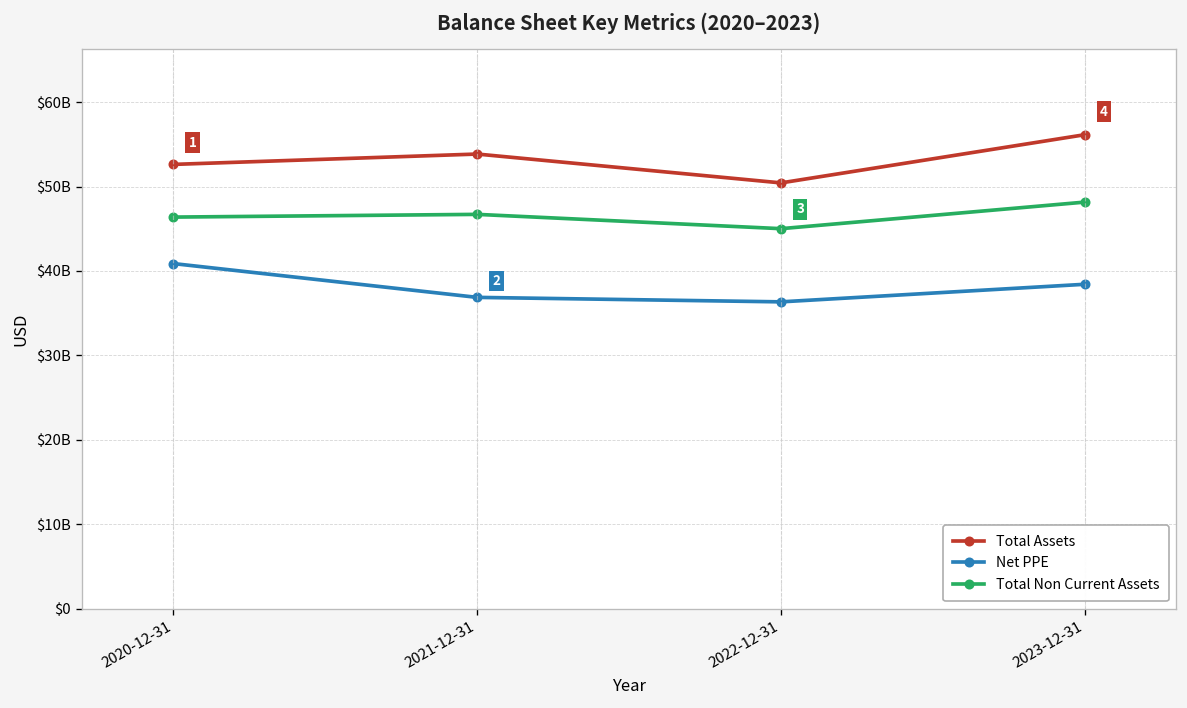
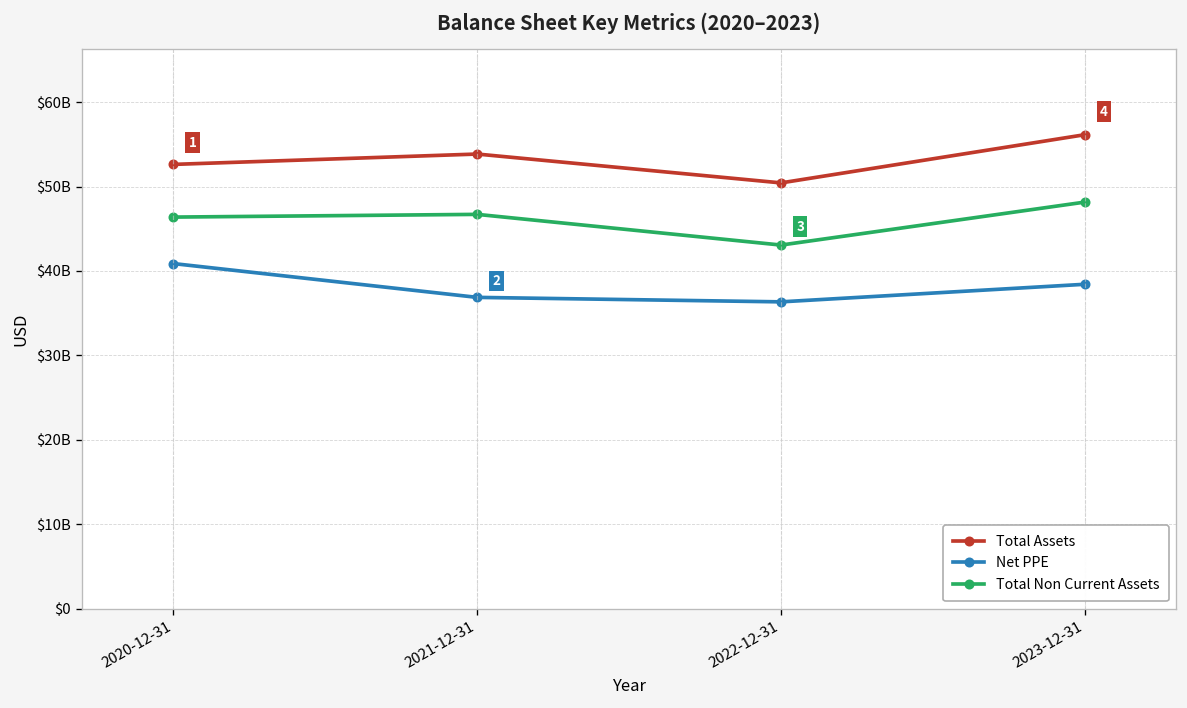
  {
    "Total Assets": {
      "2021-12-31": "$54000000000",
      "2022-12-31": "$50000000000"
    },
    "Net PPE": {
      "2020-12-31": "$41000000000",
      "2022-12-31": "$36000000000",
      "2023-12-31": "$38000000000"
    },
    "Total Non Current Assets": {
      "2020-12-31": "$46000000000",
      "2021-12-31": "$47000000000",
-     "2022-12-31": "$45000000000",
+     "2022-12-31": "$43000000000",
      "2023-12-31": "$48000000000"
    }
  }
